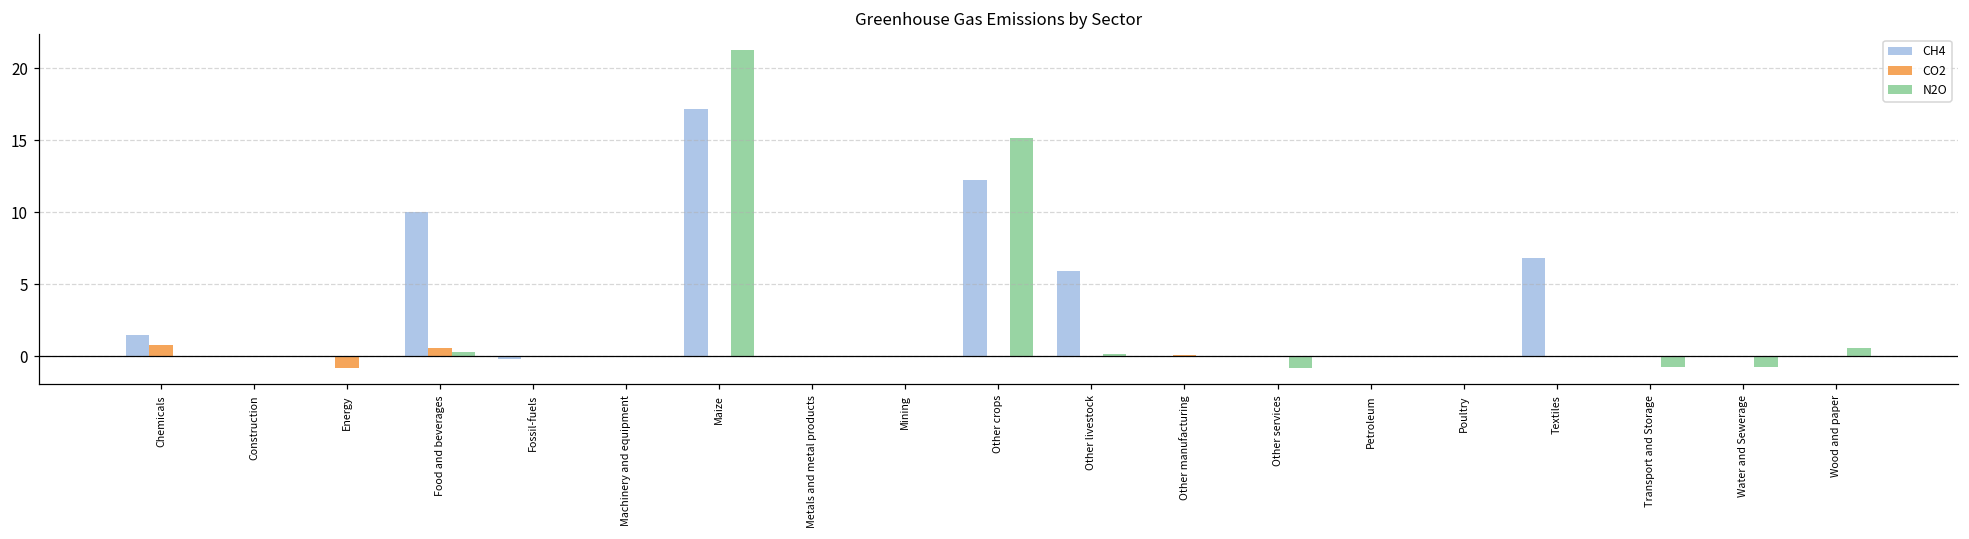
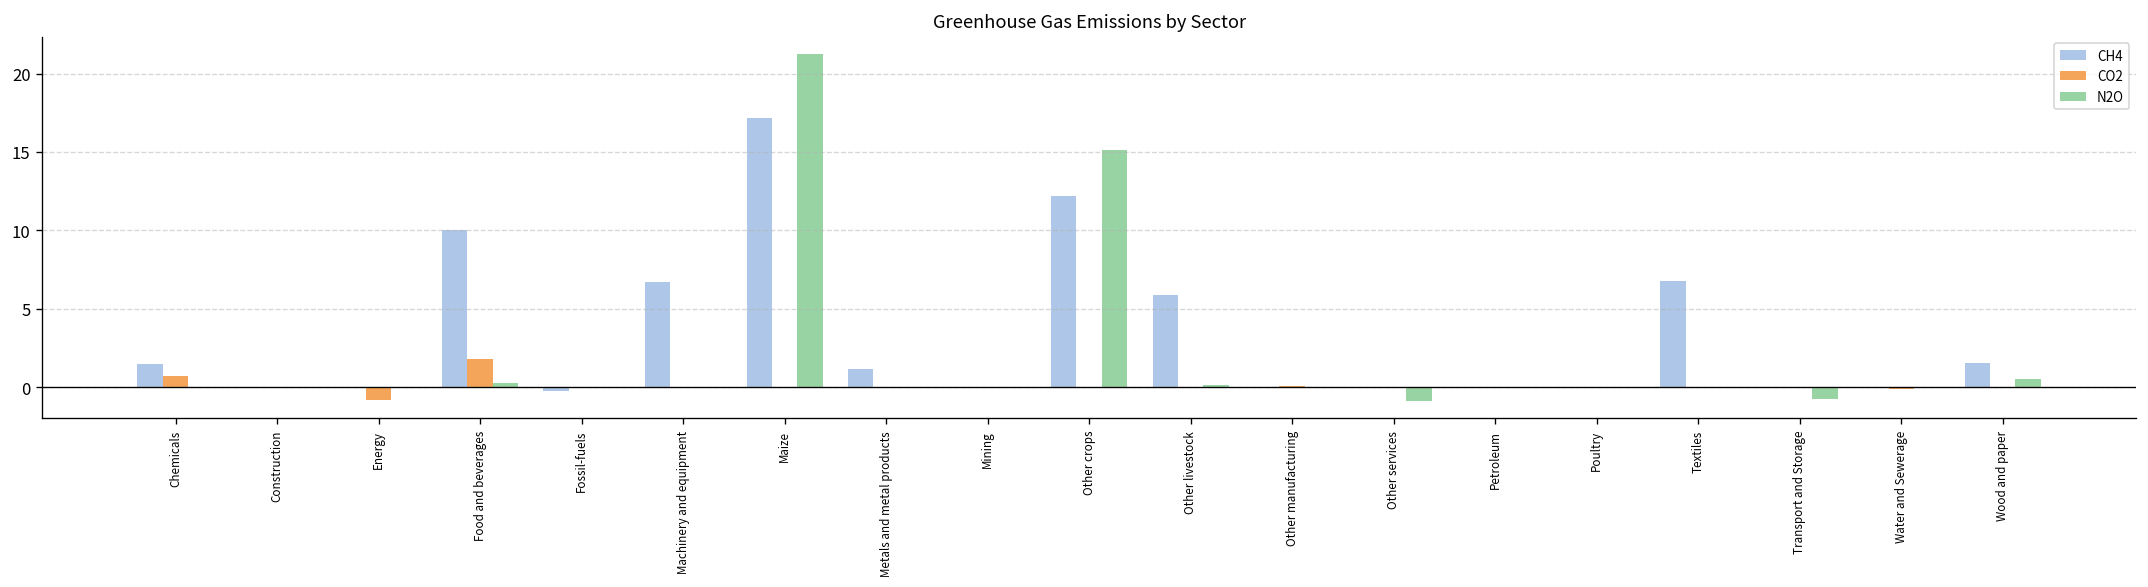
  {
    "CH4": {
      "Chemicals": 1.5,
      "Food and beverages": 10.0,
      "Fossil-fuels": -0.2,
-     "Machinery and equipment": 0.0,
+     "Machinery and equipment": 6.7,
      "Maize": 17.1,
-     "Metals and metal products": 0.0,
+     "Metals and metal products": 1.2,
      "Other crops": 12.2,
      "Other livestock": 5.9,
      "Textiles": 6.8,
-     "Wood and paper": 0.0
+     "Wood and paper": 1.5
    },
    "CO2": {
      "Chemicals": 0.7,
      "Energy": -0.8,
-     "Food and beverages": 0.5
+     "Food and beverages": 1.8
    },
    "N2O": {
      "Food and beverages": 0.3,
      "Maize": 21.2,
      "Other crops": 15.1,
      "Other services": -0.9,
      "Transport and Storage": -0.8,
-     "Water and Sewerage": -0.8,
+     "Water and Sewerage": 0.0,
      "Wood and paper": 0.6
    }
  }
